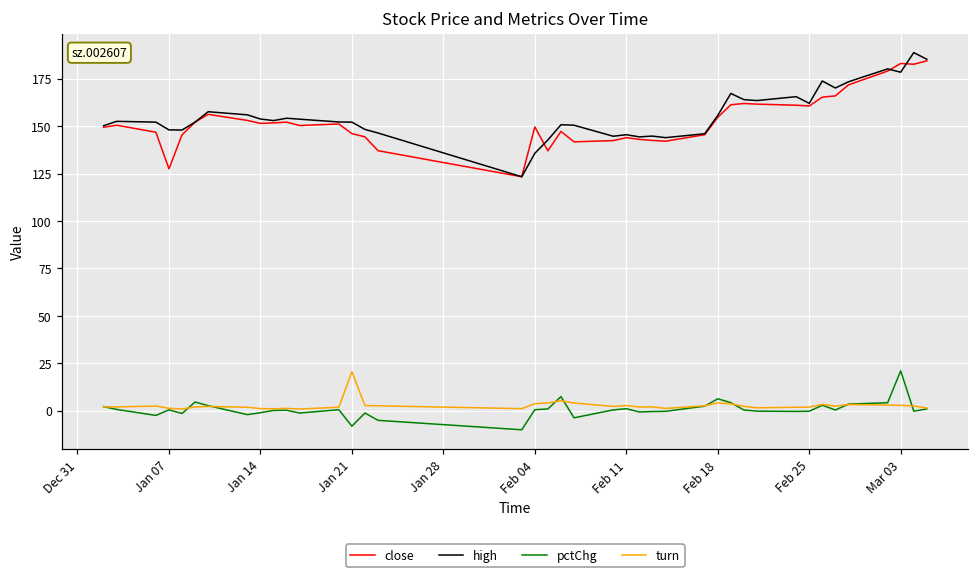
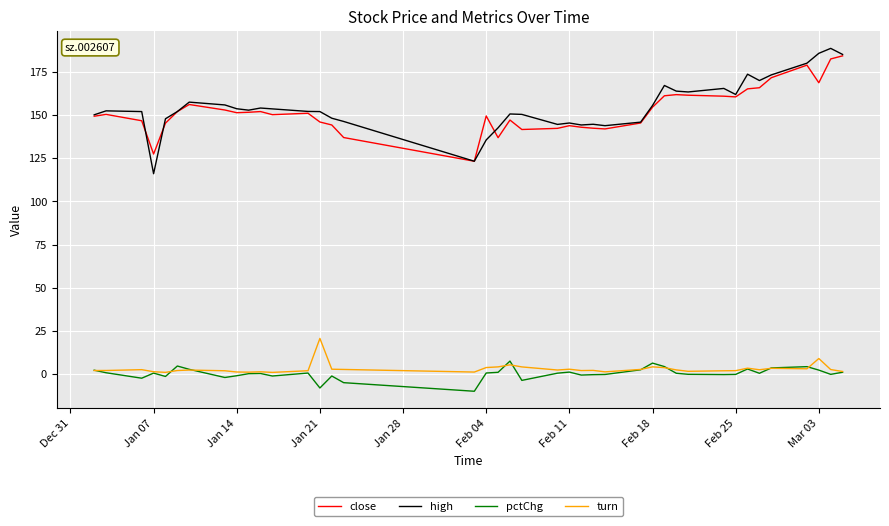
  {
    "close": {
      "Jan 07": 127,
      "Jan 14": 151,
      "Jan 21": 146,
      "Feb 04": 150,
      "Feb 11": 144,
-     "Mar 03": 183
+     "Mar 03": 169
    },
    "high": {
-     "Jan 07": 148,
+     "Jan 07": 116,
      "Jan 14": 154,
      "Jan 21": 152,
      "Feb 04": 136,
      "Feb 11": 145,
-     "Mar 03": 178
+     "Mar 03": 186
    },
    "pctChg": {
      "Jan 14": -1,
      "Jan 21": -8,
      "Feb 04": 1,
      "Feb 11": 1,
      "Feb 18": 6,
      "Feb 25": 0,
-     "Mar 03": 21
+     "Mar 03": 2
    },
    "turn": {
      "Jan 14": 1,
      "Jan 21": 21,
      "Feb 04": 4,
      "Feb 11": 3,
      "Feb 18": 4,
      "Feb 25": 2,
-     "Mar 03": 3
+     "Mar 03": 9
    }
  }
